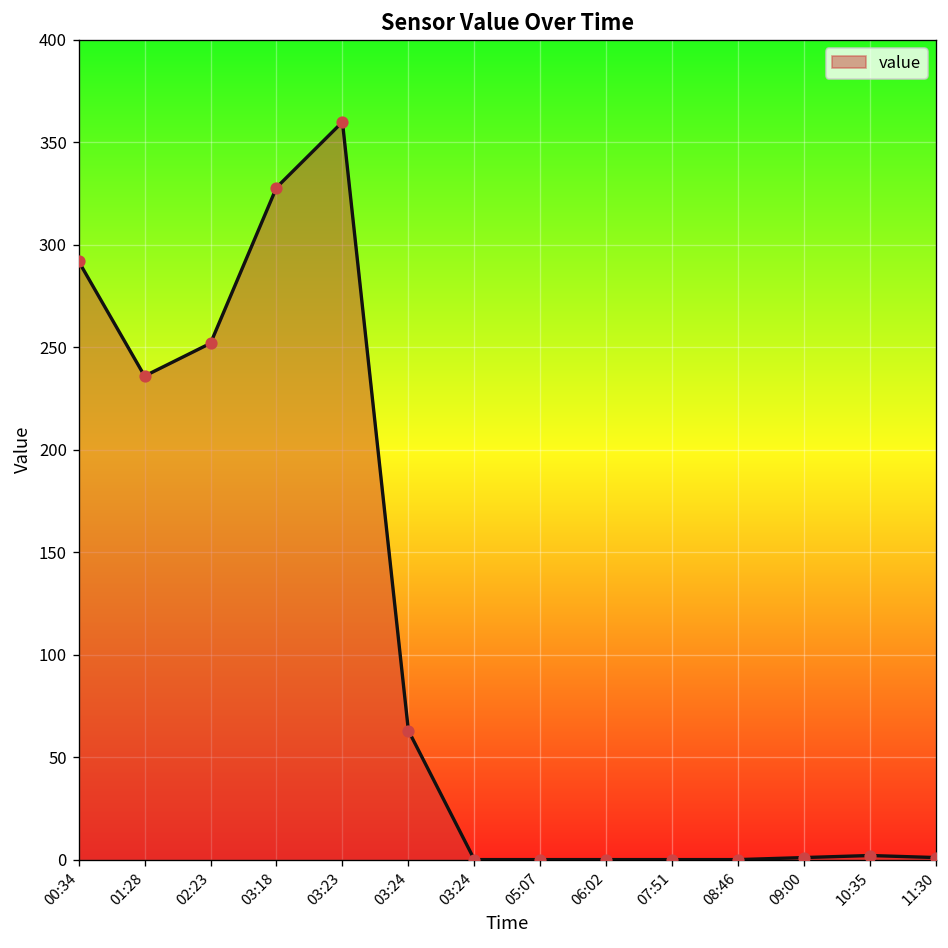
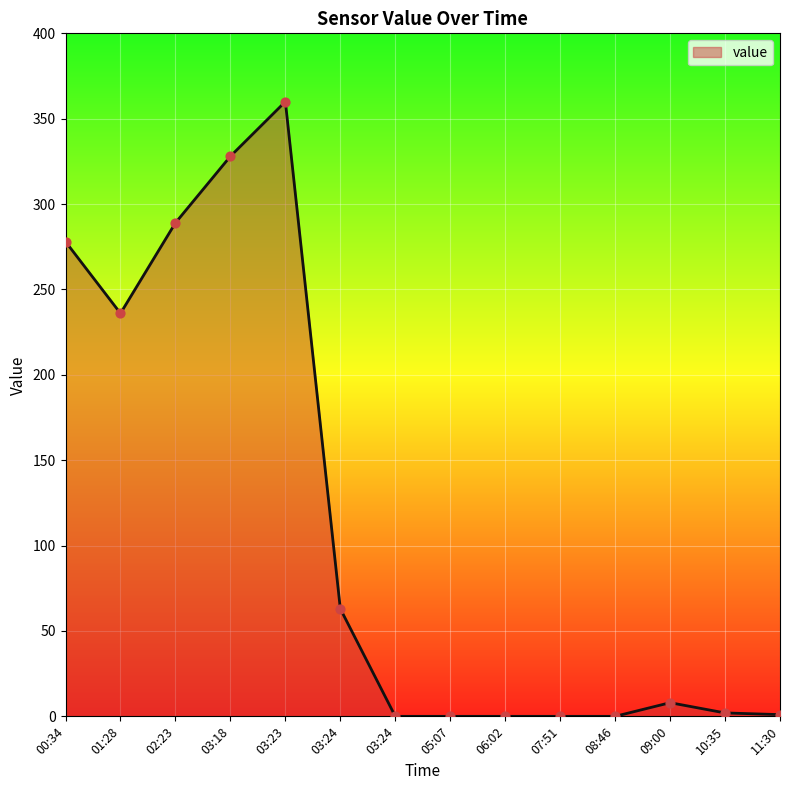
  {
-   "00:34": 292,
+   "00:34": 278,
    "01:28": 236,
-   "02:23": 252,
+   "02:23": 289,
    "03:18": 328,
    "03:23": 360,
    "05:07": 0,
    "06:02": 0,
    "07:51": 0,
    "08:46": 0,
-   "09:00": 1,
+   "09:00": 8,
    "10:35": 2,
    "11:30": 1
  }
